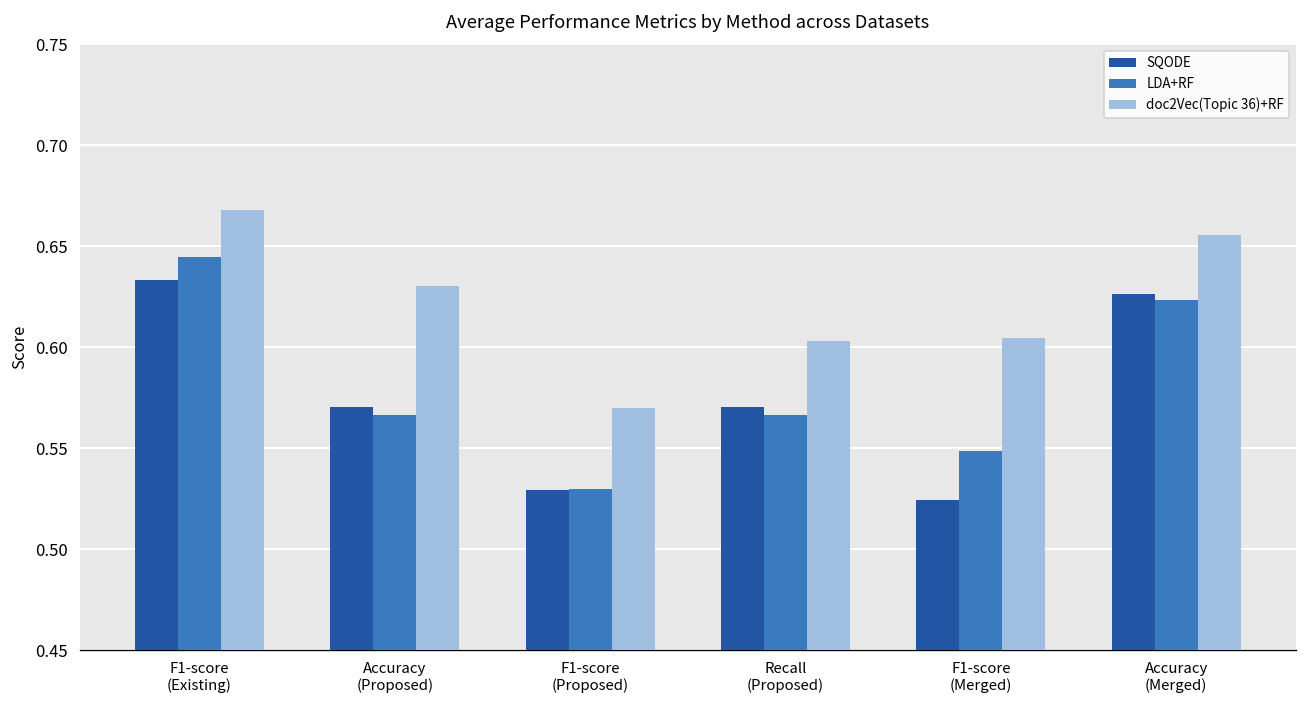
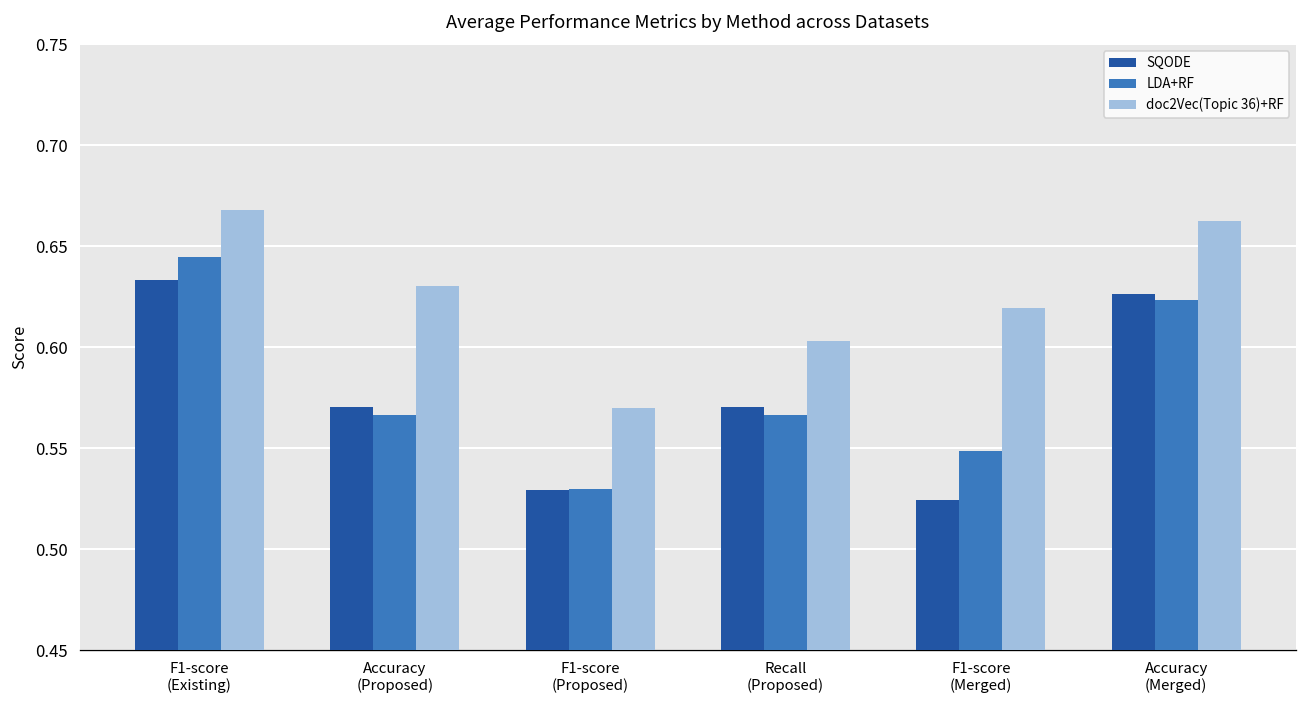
  {
    "doc2Vec(Topic 36)+RF": {
      "F1-score (Existing)": 0.668,
      "Accuracy (Proposed)": 0.630,
      "F1-score (Proposed)": 0.570,
      "Recall (Proposed)": 0.603,
-     "F1-score (Merged)": 0.605,
-     "Accuracy (Merged)": 0.655
+     "F1-score (Merged)": 0.619,
+     "Accuracy (Merged)": 0.663
    }
  }
